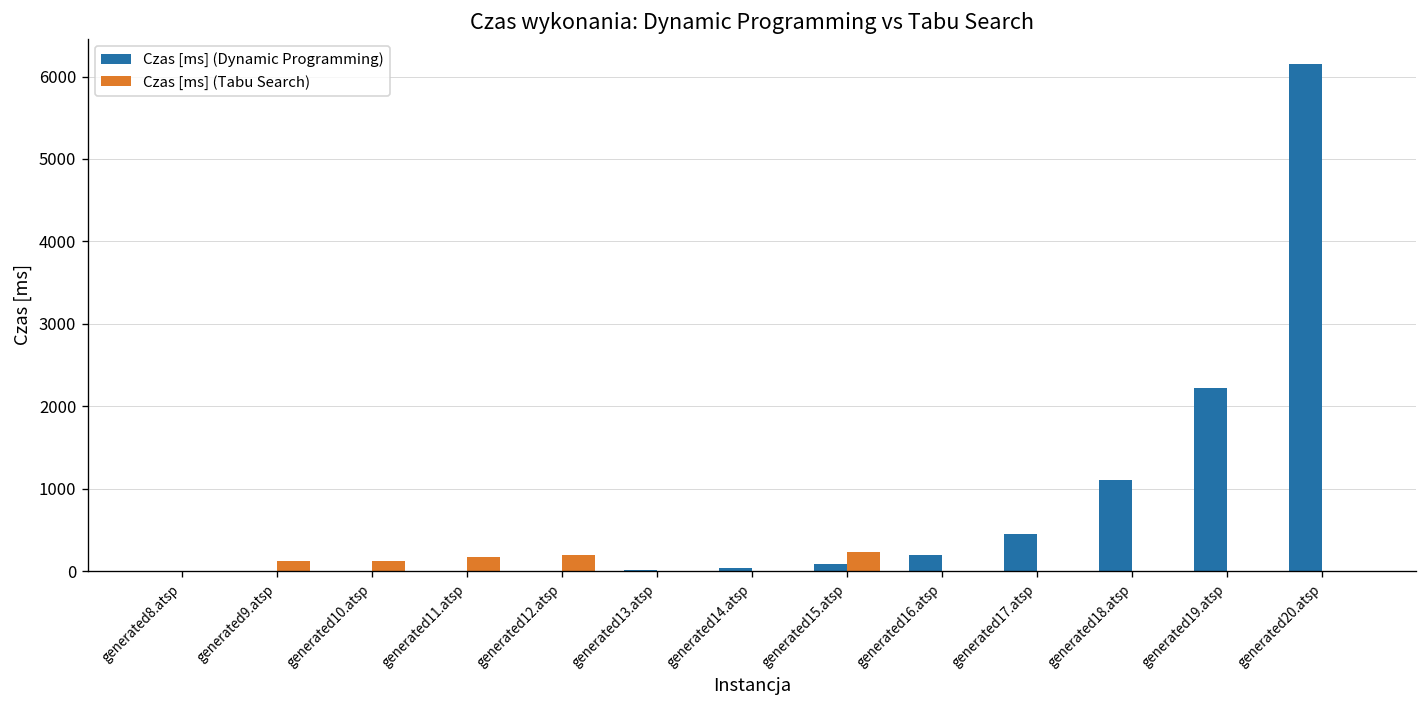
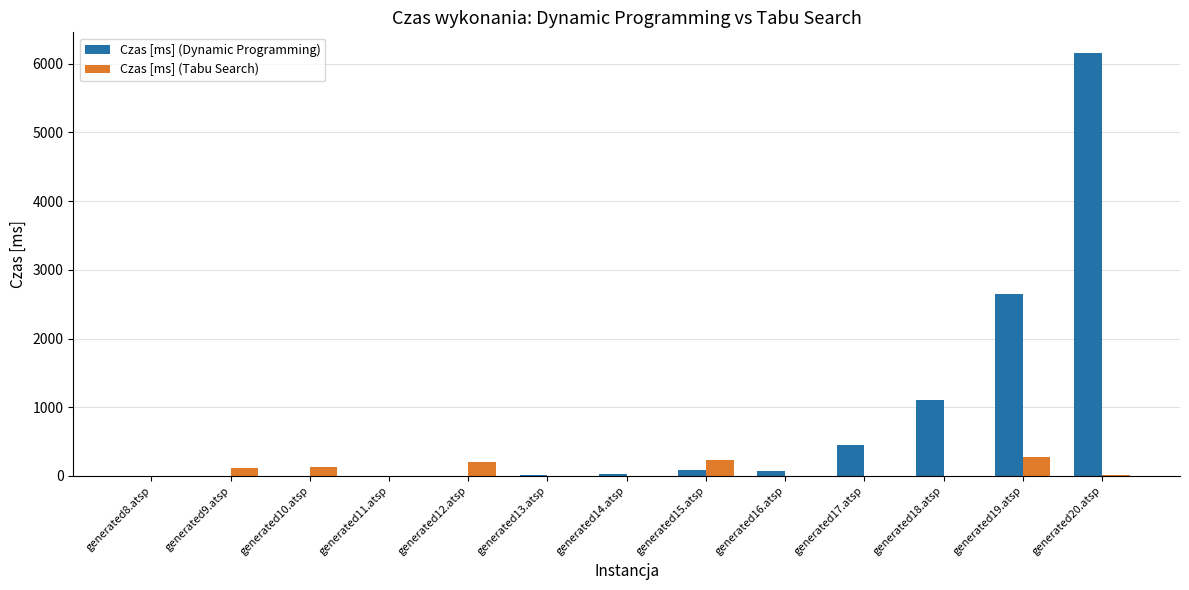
  {
    "Czas [ms] (Dynamic Programming)": {
      "generated8.atsp": 0,
      "generated9.atsp": 0,
      "generated10.atsp": 0,
      "generated15.atsp": 100,
-     "generated16.atsp": 200,
+     "generated16.atsp": 100,
      "generated17.atsp": 400,
      "generated18.atsp": 1100,
-     "generated19.atsp": 2200,
+     "generated19.atsp": 2600,
      "generated20.atsp": 6200
    },
    "Czas [ms] (Tabu Search)": {
      "generated8.atsp": 0,
      "generated9.atsp": 100,
      "generated10.atsp": 100,
-     "generated11.atsp": 200,
+     "generated11.atsp": 0,
      "generated12.atsp": 200,
      "generated15.atsp": 200,
-     "generated19.atsp": 0
+     "generated19.atsp": 300
    }
  }
